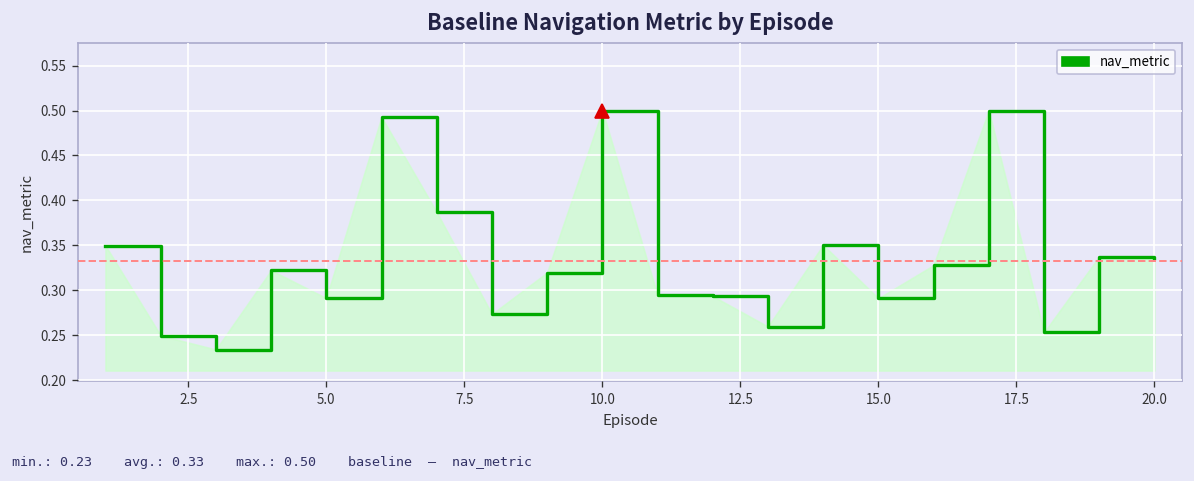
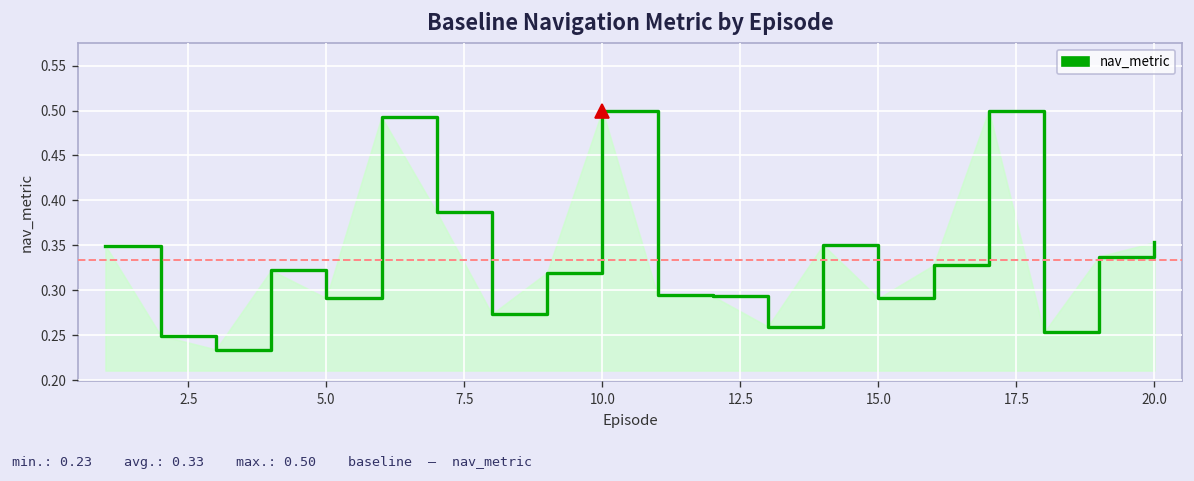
  {
    "nav_metric": {
      "5.0": 0.29,
      "15.0": 0.29,
-     "20.0": 0.34
+     "20.0": 0.35
    }
  }
